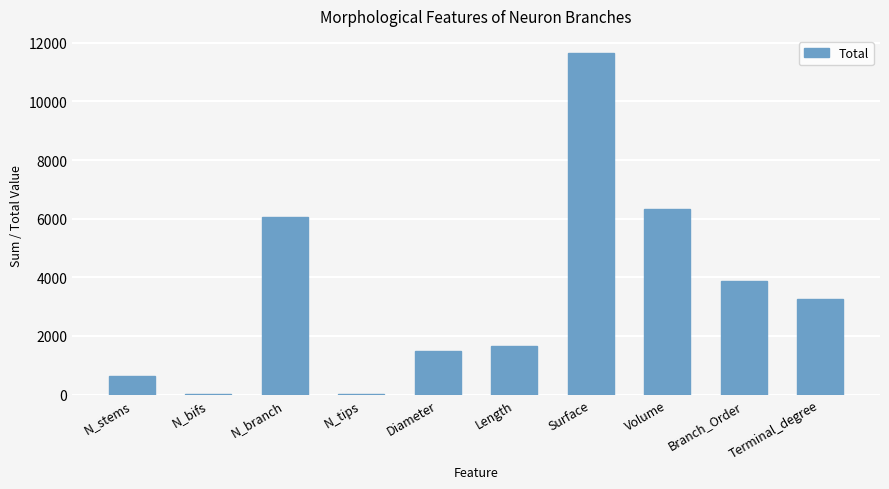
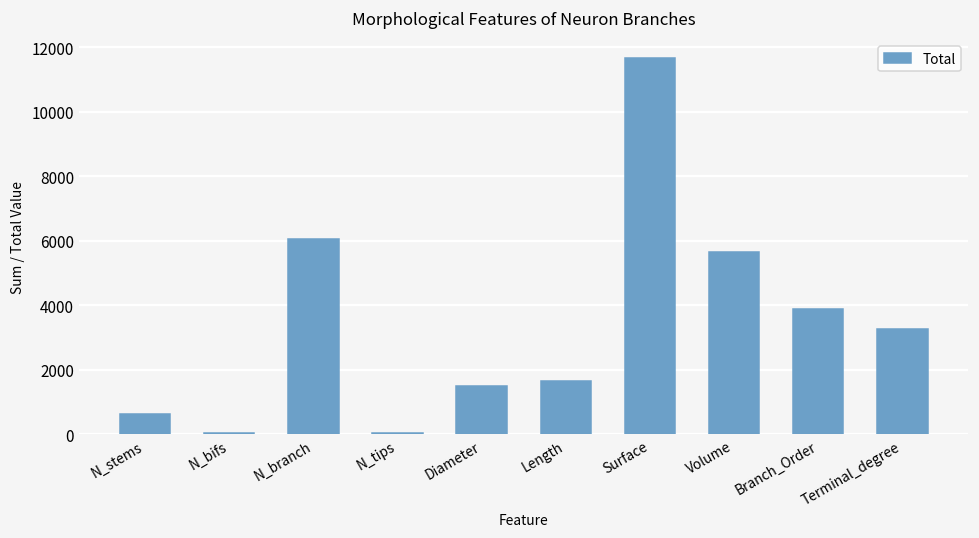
  {
    "N_stems": 600,
    "N_branch": 6000,
    "Diameter": 1500,
    "Length": 1600,
    "Surface": 11700,
-   "Volume": 6300,
+   "Volume": 5600,
    "Branch_Order": 3900,
    "Terminal_degree": 3300
  }
